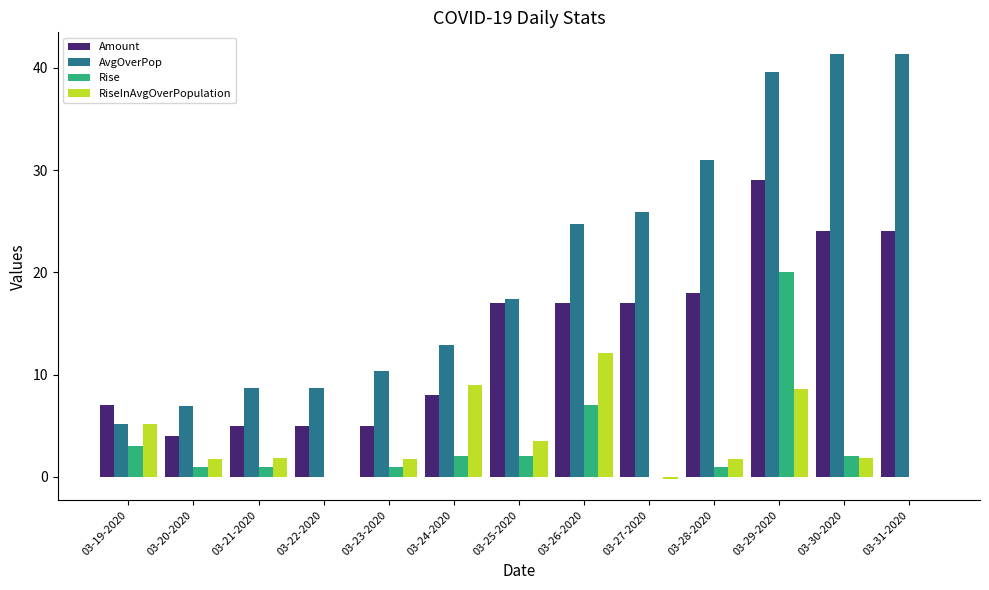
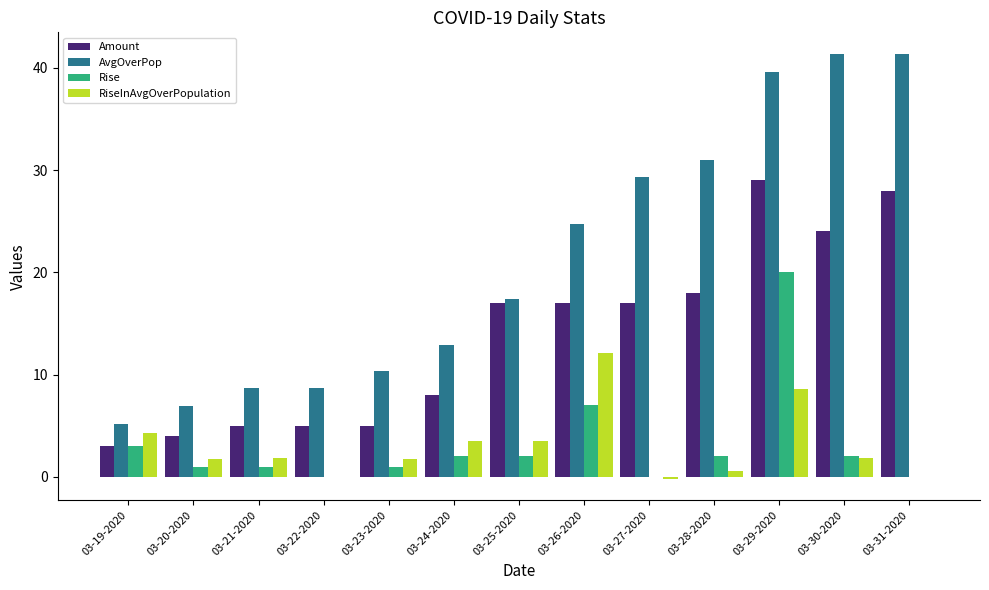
  {
    "Amount": {
-     "03-19-2020": 7,
+     "03-19-2020": 3,
      "03-20-2020": 4,
      "03-21-2020": 5,
      "03-22-2020": 5,
      "03-23-2020": 5,
      "03-24-2020": 8,
      "03-25-2020": 17,
      "03-26-2020": 17,
      "03-27-2020": 17,
      "03-28-2020": 18,
      "03-29-2020": 29,
      "03-30-2020": 24,
-     "03-31-2020": 24
+     "03-31-2020": 28
    },
    "AvgOverPop": {
      "03-19-2020": 5.2,
      "03-20-2020": 6.9,
      "03-21-2020": 8.7,
      "03-22-2020": 8.7,
      "03-23-2020": 10.4,
      "03-24-2020": 12.9,
      "03-25-2020": 17.4,
      "03-26-2020": 24.7,
-     "03-27-2020": 25.9,
+     "03-27-2020": 29.3,
      "03-28-2020": 31.0,
      "03-29-2020": 39.6,
      "03-30-2020": 41.4,
      "03-31-2020": 41.4
    },
    "Rise": {
      "03-19-2020": 3,
      "03-20-2020": 1,
      "03-21-2020": 1,
      "03-22-2020": 0,
      "03-23-2020": 1,
      "03-24-2020": 2,
      "03-25-2020": 2,
      "03-26-2020": 7,
      "03-27-2020": 0,
-     "03-28-2020": 1,
+     "03-28-2020": 2,
      "03-29-2020": 20,
      "03-30-2020": 2,
      "03-31-2020": 0
    },
    "RiseInAvgOverPopulation": {
-     "03-19-2020": 5.2,
+     "03-19-2020": 4.3,
      "03-20-2020": 1.7,
      "03-21-2020": 1.8,
      "03-22-2020": 0.0,
      "03-23-2020": 1.7,
-     "03-24-2020": 9.0,
+     "03-24-2020": 3.5,
      "03-25-2020": 3.5,
      "03-26-2020": 12.1,
-     "03-28-2020": 1.7,
+     "03-28-2020": 0.6,
      "03-29-2020": 8.6,
      "03-30-2020": 1.8,
      "03-31-2020": 0.0
    }
  }
